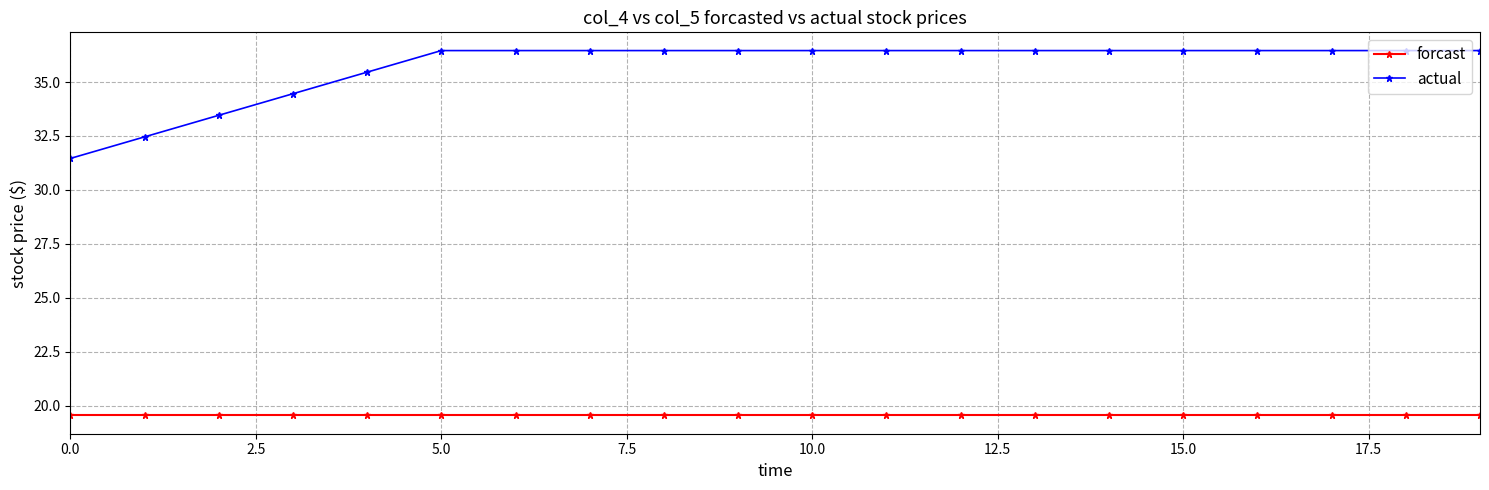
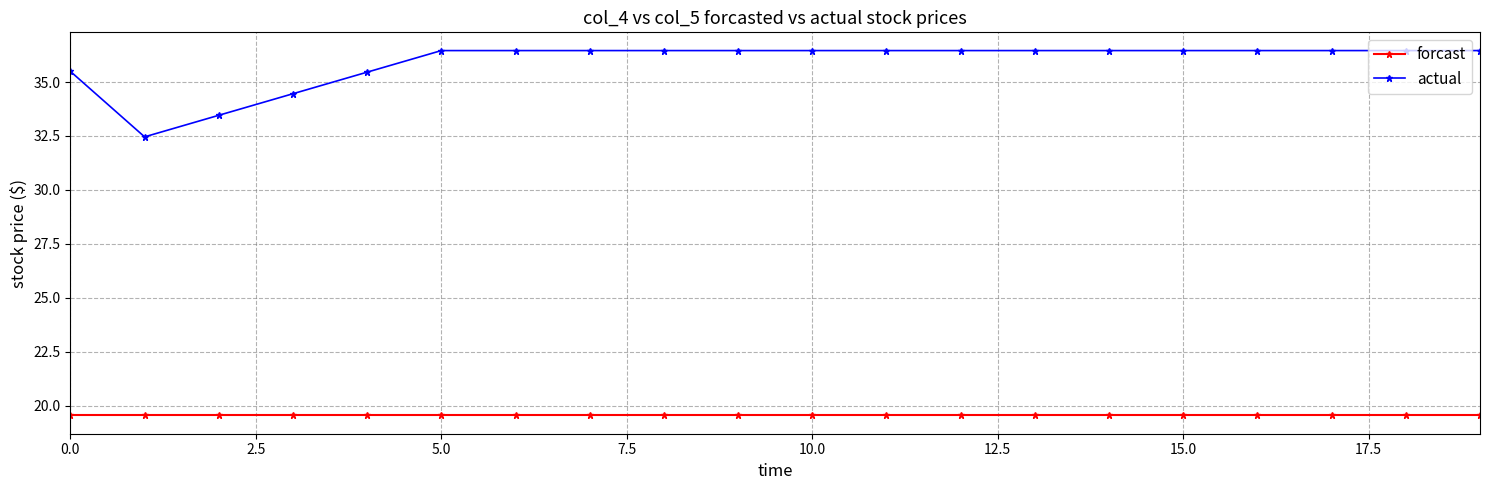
  {
    "forcast": {
      "0.0": 19.5,
      "5.0": 19.5,
      "10.0": 19.5,
      "15.0": 19.5
    },
    "actual": {
-     "0.0": 31.5,
+     "0.0": 35.5,
      "5.0": 36.5,
      "10.0": 36.5,
      "15.0": 36.5
    }
  }
